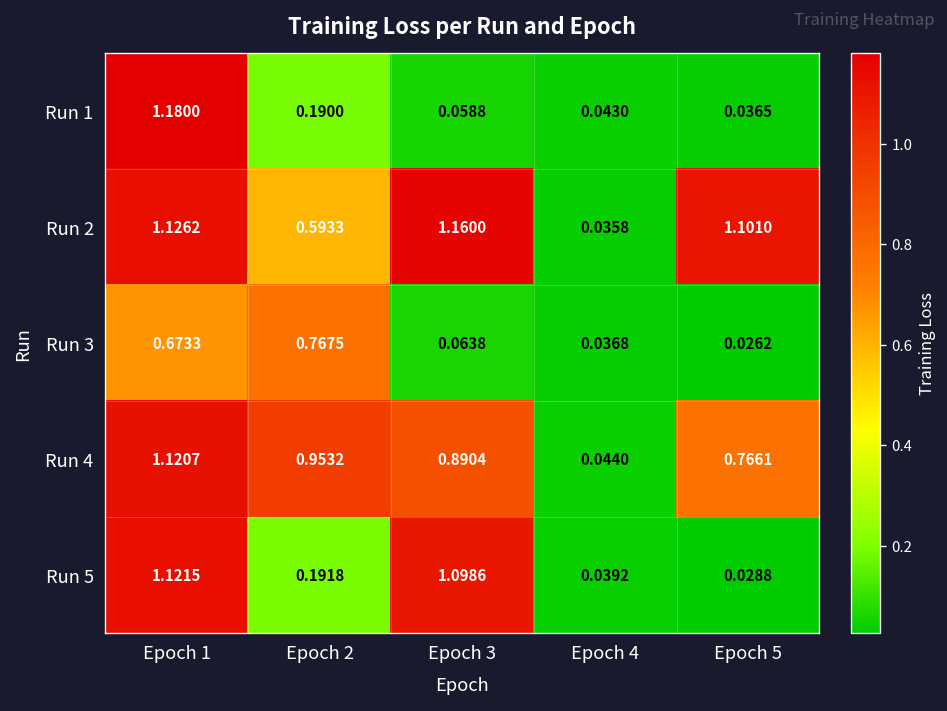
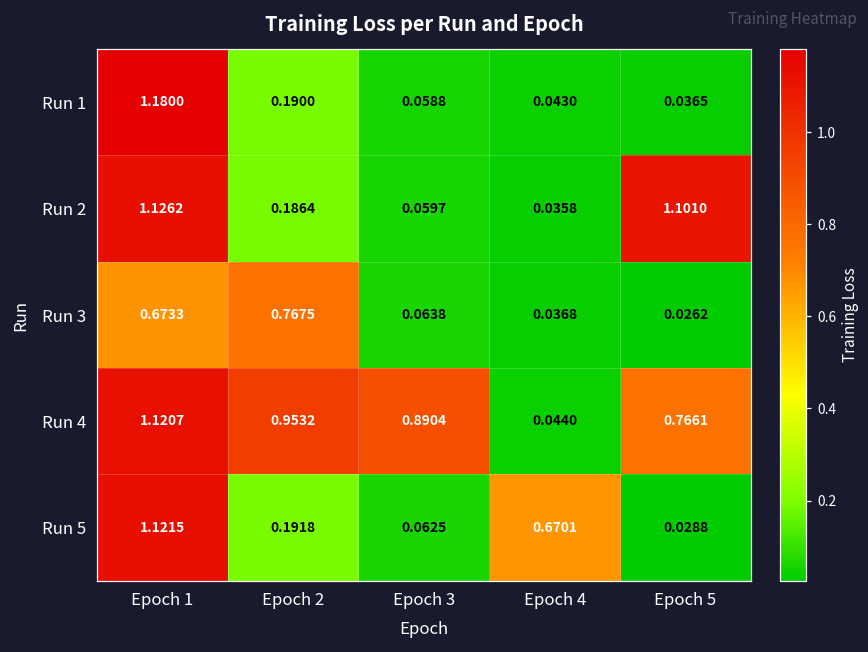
  {
    "Run 1": {
      "Epoch 1": 1.1800,
      "Epoch 2": 0.1900,
      "Epoch 3": 0.0588,
      "Epoch 4": 0.0430,
      "Epoch 5": 0.0365
    },
    "Run 2": {
      "Epoch 1": 1.1262,
-     "Epoch 2": 0.5933,
-     "Epoch 3": 1.1600,
+     "Epoch 2": 0.1864,
+     "Epoch 3": 0.0597,
      "Epoch 4": 0.0358,
      "Epoch 5": 1.1010
    },
    "Run 3": {
      "Epoch 1": 0.6733,
      "Epoch 2": 0.7675,
      "Epoch 3": 0.0638,
      "Epoch 4": 0.0368,
      "Epoch 5": 0.0262
    },
    "Run 4": {
      "Epoch 1": 1.1207,
      "Epoch 2": 0.9532,
      "Epoch 3": 0.8904,
      "Epoch 4": 0.0440,
      "Epoch 5": 0.7661
    },
    "Run 5": {
      "Epoch 1": 1.1215,
      "Epoch 2": 0.1918,
-     "Epoch 3": 1.0986,
-     "Epoch 4": 0.0392,
+     "Epoch 3": 0.0625,
+     "Epoch 4": 0.6701,
      "Epoch 5": 0.0288
    }
  }
